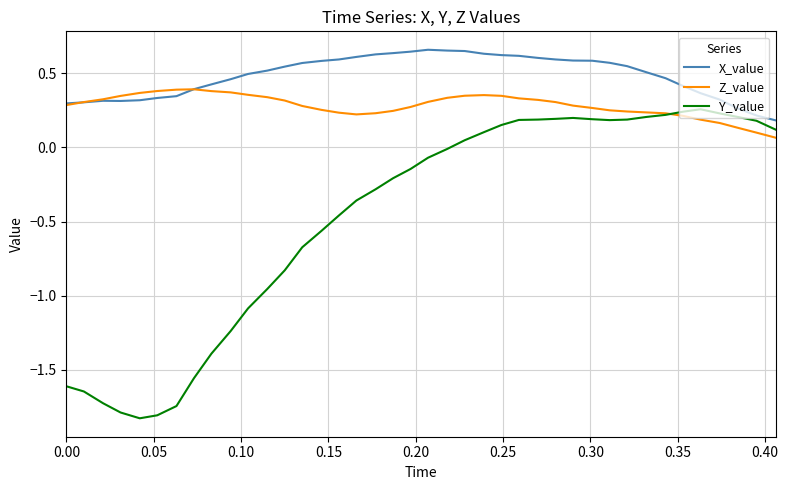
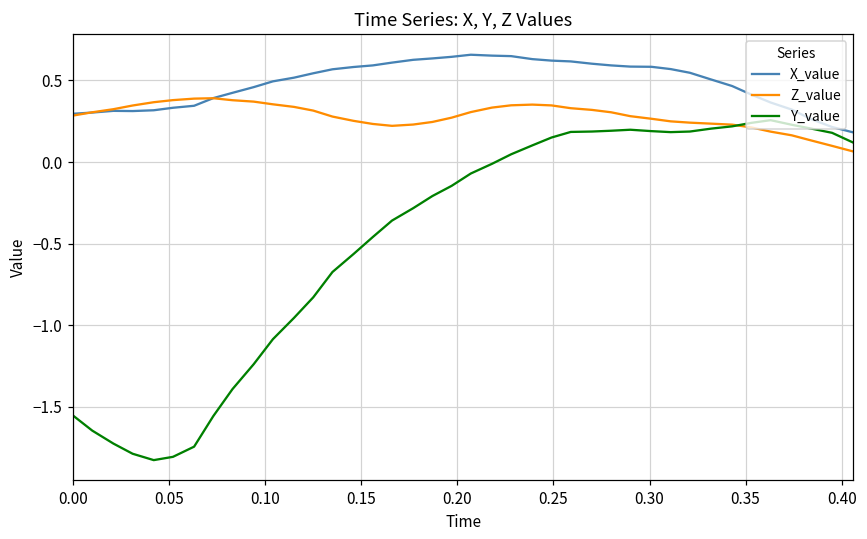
  {
    "Y_value": {
-     "0.00": -1.61
+     "0.00": -1.55
    }
  }
